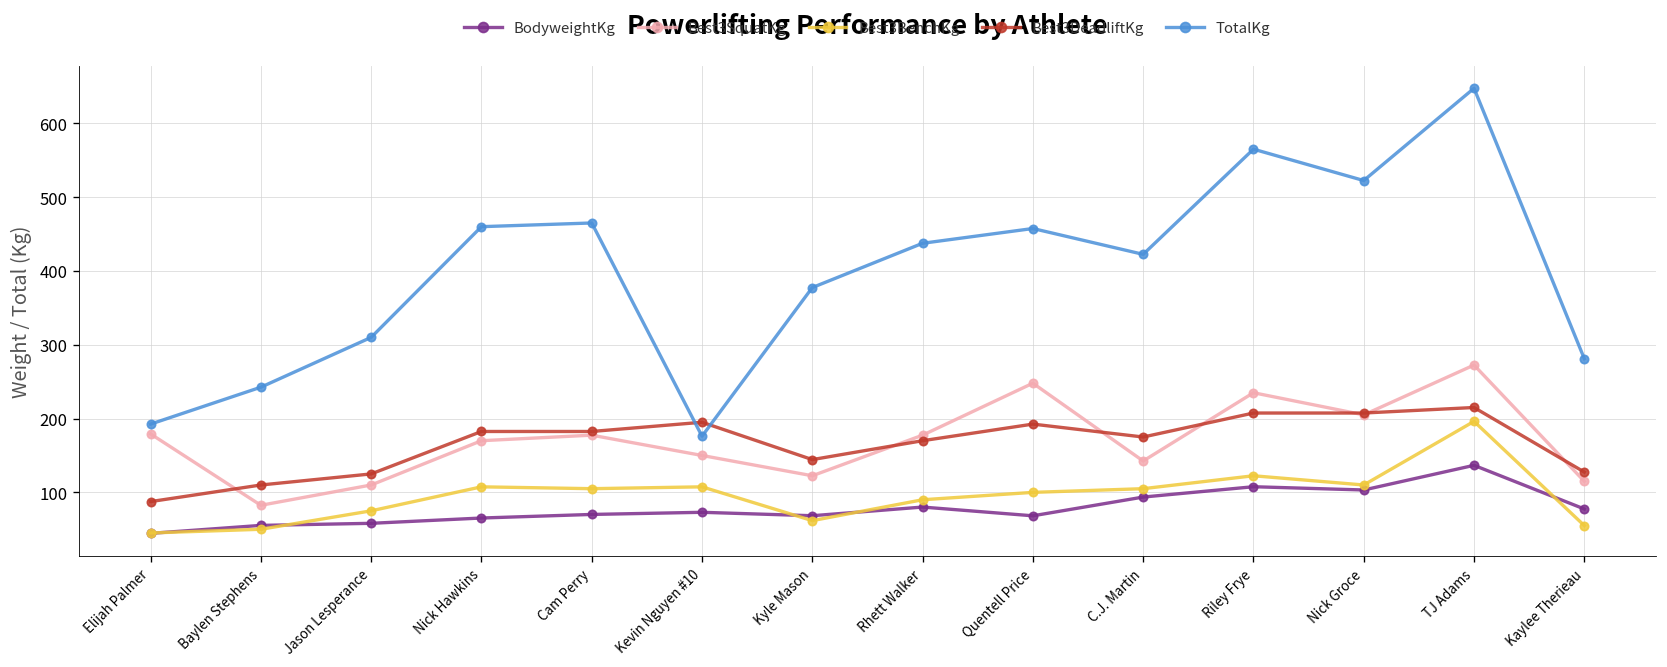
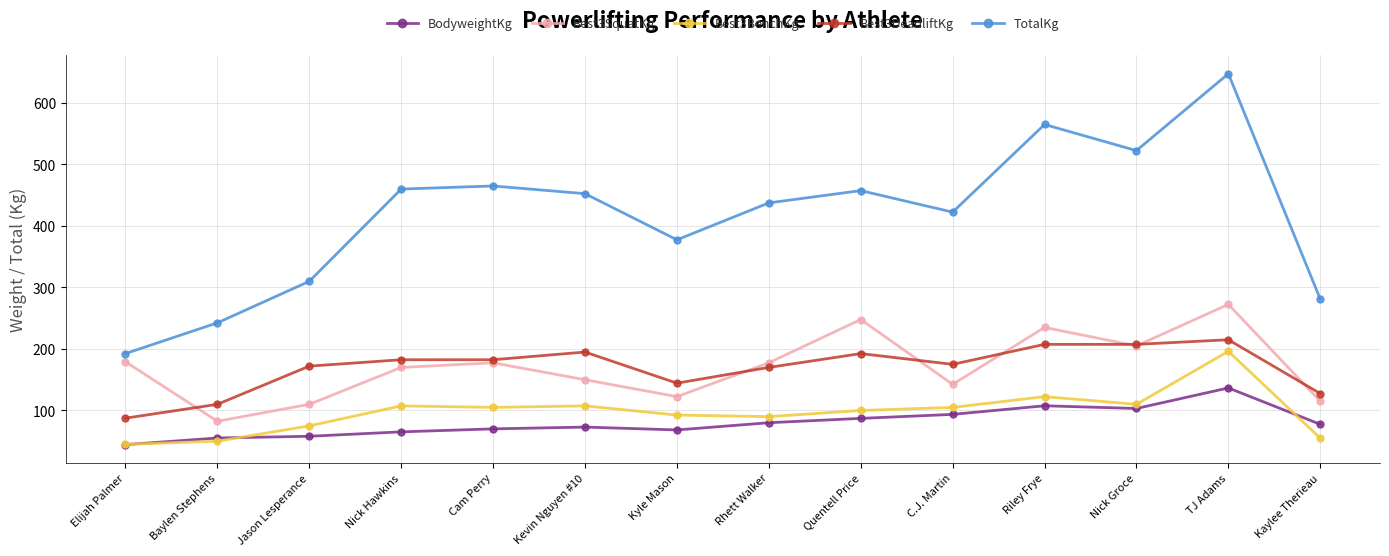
  {
    "BodyweightKg": {
      "Baylen Stephens": 60,
      "Jason Lesperance": 60,
      "Nick Hawkins": 70,
      "Cam Perry": 70,
      "Kevin Nguyen #10": 70,
      "Kyle Mason": 70,
      "Rhett Walker": 80,
-     "Quentell Price": 70,
+     "Quentell Price": 90,
      "C.J. Martin": 90,
      "Riley Frye": 110,
      "Nick Groce": 100,
      "TJ Adams": 140,
      "Kaylee Therieau": 80
    },
    "Best3SquatKg": {
      "Elijah Palmer": 180,
      "Baylen Stephens": 80,
      "Jason Lesperance": 110,
      "Nick Hawkins": 170,
      "Cam Perry": 180,
      "Kevin Nguyen #10": 150,
      "Kyle Mason": 120,
      "Rhett Walker": 180,
      "Quentell Price": 250,
      "C.J. Martin": 140,
      "Riley Frye": 240,
      "TJ Adams": 270,
      "Kaylee Therieau": 120
    },
    "Best3BenchKg": {
      "Baylen Stephens": 50,
      "Jason Lesperance": 80,
      "Nick Hawkins": 110,
      "Cam Perry": 110,
      "Kevin Nguyen #10": 110,
-     "Kyle Mason": 60,
+     "Kyle Mason": 90,
      "Rhett Walker": 90,
      "Quentell Price": 100,
      "C.J. Martin": 110,
      "Riley Frye": 120,
      "Nick Groce": 110,
      "TJ Adams": 200,
      "Kaylee Therieau": 60
    },
    "Best3DeadliftKg": {
      "Elijah Palmer": 90,
      "Baylen Stephens": 110,
-     "Jason Lesperance": 130,
+     "Jason Lesperance": 170,
      "Nick Hawkins": 180,
      "Cam Perry": 180,
      "Kevin Nguyen #10": 200,
      "Kyle Mason": 140,
      "Rhett Walker": 170,
      "Quentell Price": 190,
      "C.J. Martin": 180,
      "Riley Frye": 210,
      "TJ Adams": 220,
      "Kaylee Therieau": 130
    },
    "TotalKg": {
      "Elijah Palmer": 190,
      "Baylen Stephens": 240,
      "Jason Lesperance": 310,
      "Nick Hawkins": 460,
      "Cam Perry": 470,
-     "Kevin Nguyen #10": 180,
+     "Kevin Nguyen #10": 450,
      "Kyle Mason": 380,
      "Rhett Walker": 440,
      "Quentell Price": 460,
      "C.J. Martin": 420,
      "Riley Frye": 570,
      "Nick Groce": 520,
      "TJ Adams": 650,
      "Kaylee Therieau": 280
    }
  }
